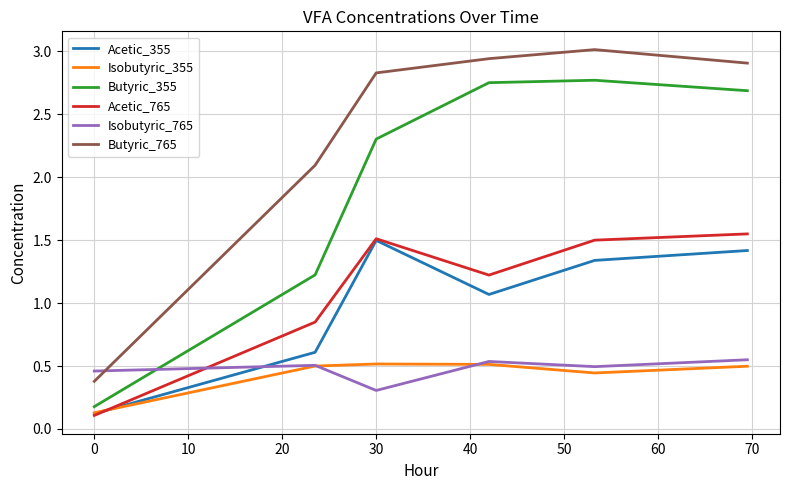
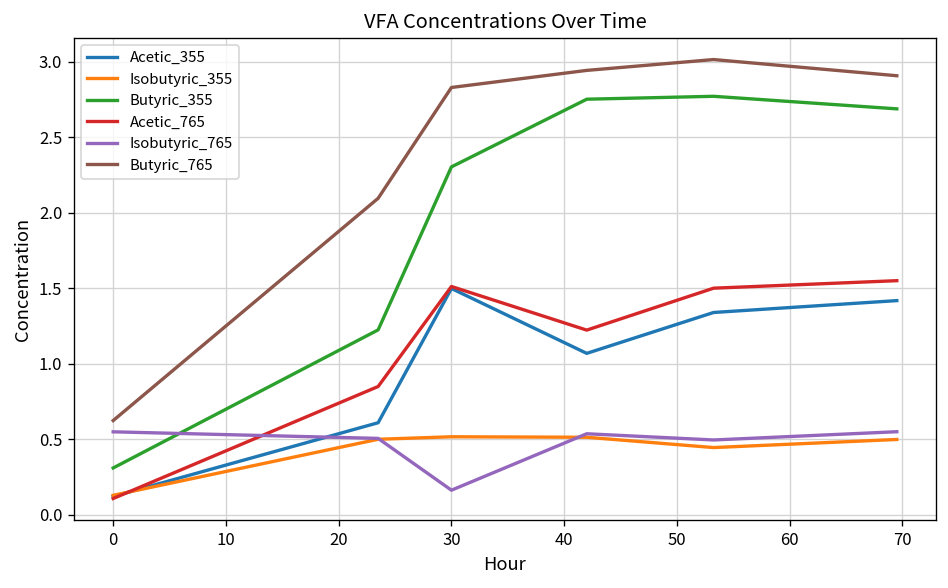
  {
    "Isobutyric_355": {
      "30": 0.52
    },
    "Butyric_355": {
-     "0": 0.18,
+     "0": 0.31,
      "30": 2.30
    },
    "Isobutyric_765": {
-     "0": 0.46,
-     "30": 0.31
+     "0": 0.55,
+     "30": 0.16
    },
    "Butyric_765": {
-     "0": 0.38,
+     "0": 0.62,
      "30": 2.83
    }
  }
